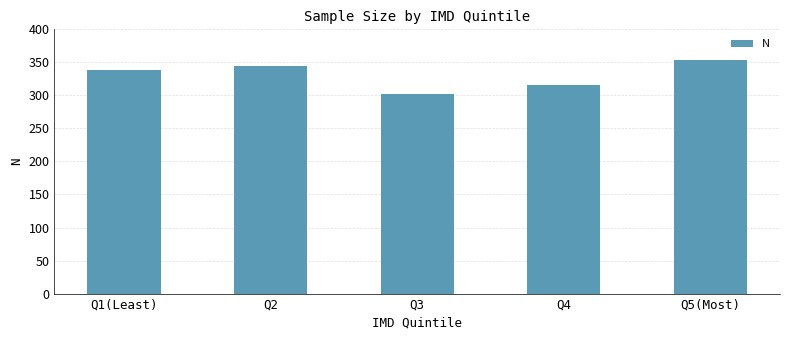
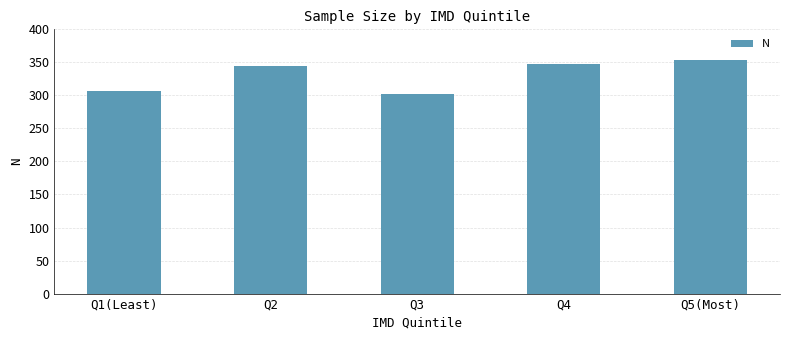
  {
-   "Q1(Least)": 340,
+   "Q1(Least)": 310,
    "Q2": 340,
    "Q3": 300,
-   "Q4": 320,
+   "Q4": 350,
    "Q5(Most)": 350
  }
